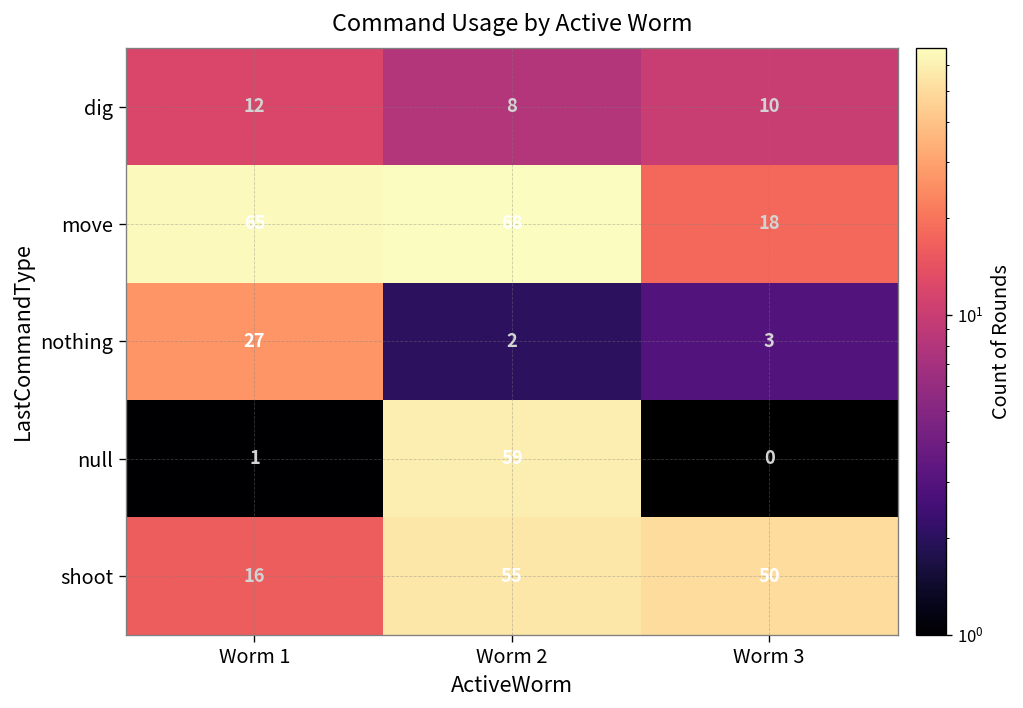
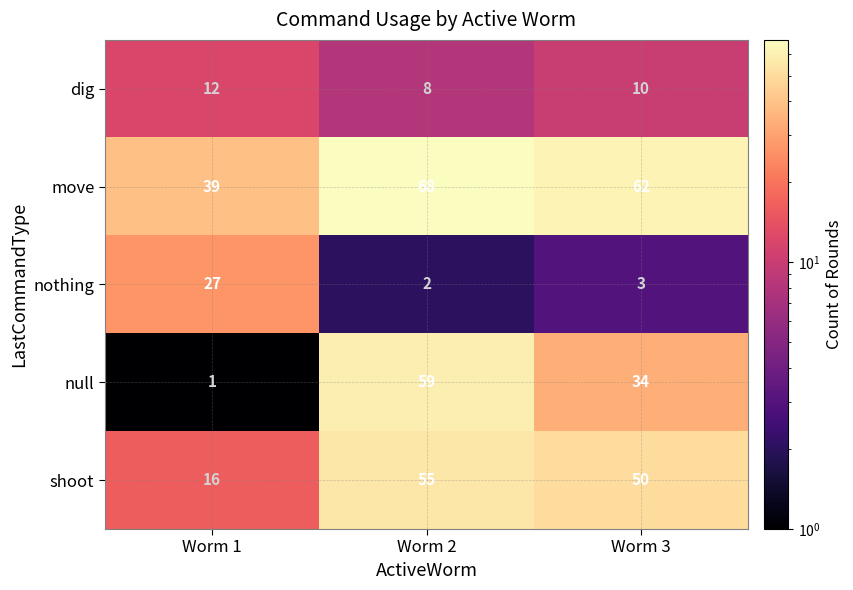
  {
    "dig": {
      "Worm 1": 12,
      "Worm 2": 8,
      "Worm 3": 10
    },
    "move": {
-     "Worm 1": 65,
+     "Worm 1": 39,
      "Worm 2": 68,
-     "Worm 3": 18
+     "Worm 3": 62
    },
    "nothing": {
      "Worm 1": 27,
      "Worm 2": 2,
      "Worm 3": 3
    },
    "null": {
      "Worm 1": 1,
      "Worm 2": 59,
-     "Worm 3": 0
+     "Worm 3": 34
    },
    "shoot": {
      "Worm 1": 16,
      "Worm 2": 55,
      "Worm 3": 50
    }
  }
